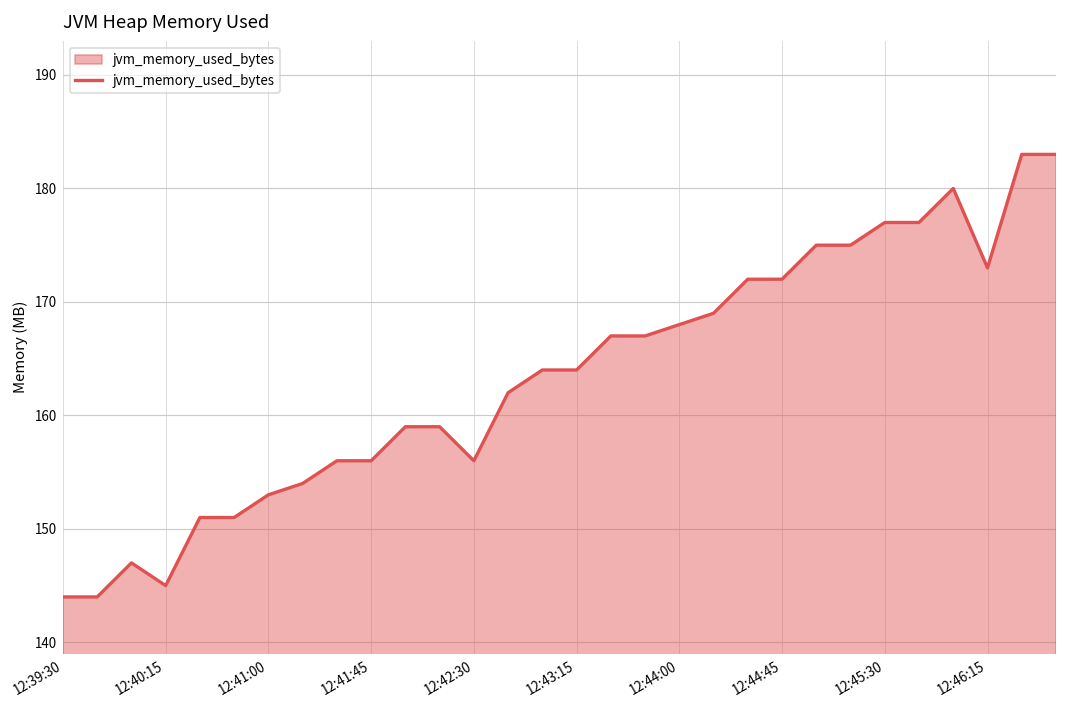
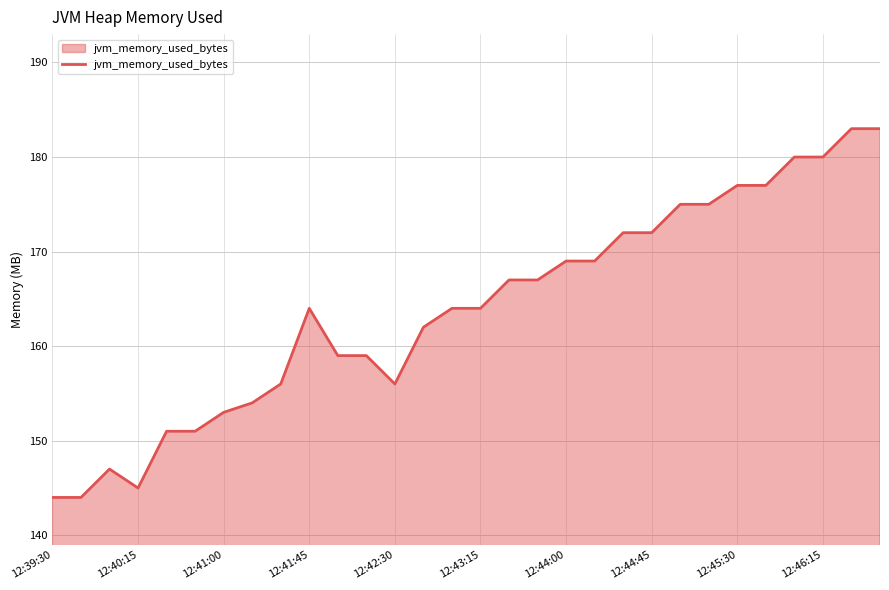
  {
    "12:39:30": 144,
    "12:40:15": 145,
    "12:41:00": 153,
-   "12:41:45": 156,
+   "12:41:45": 164,
    "12:42:30": 156,
    "12:43:15": 164,
-   "12:44:00": 168,
+   "12:44:00": 169,
    "12:44:45": 172,
    "12:45:30": 177,
-   "12:46:15": 173
+   "12:46:15": 180
  }
